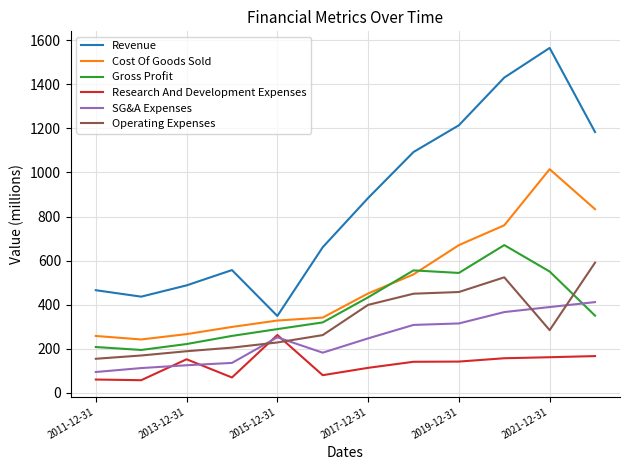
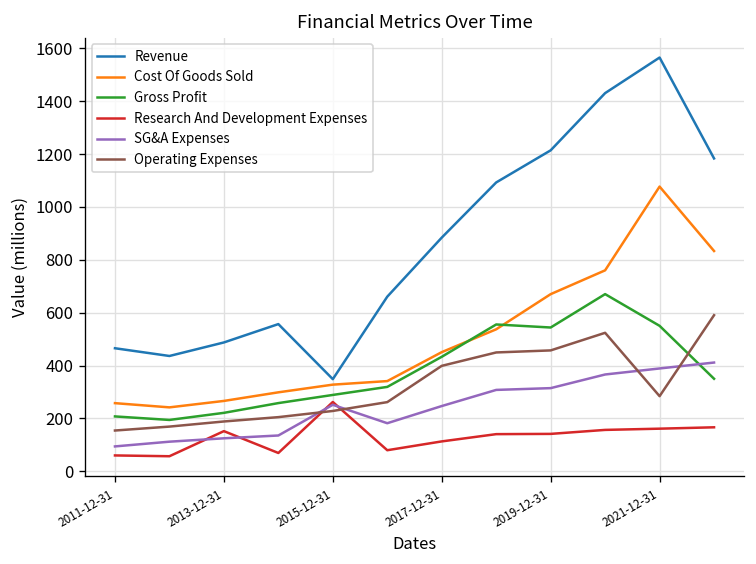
  {
    "Revenue": {
      "2011-12-31": 470,
      "2013-12-31": 490,
      "2015-12-31": 350,
      "2017-12-31": 880,
      "2019-12-31": 1210,
      "2021-12-31": 1560
    },
    "Cost Of Goods Sold": {
      "2011-12-31": 260,
      "2013-12-31": 270,
      "2015-12-31": 330,
      "2017-12-31": 450,
      "2019-12-31": 670,
-     "2021-12-31": 1010
+     "2021-12-31": 1080
    },
    "Gross Profit": {
      "2011-12-31": 210,
      "2013-12-31": 220,
      "2015-12-31": 290,
      "2017-12-31": 430,
      "2019-12-31": 540,
      "2021-12-31": 550
    },
    "Research And Development Expenses": {
      "2011-12-31": 60,
      "2013-12-31": 150,
      "2017-12-31": 110,
      "2019-12-31": 140,
      "2021-12-31": 160
    },
    "SG&A Expenses": {
      "2011-12-31": 90,
      "2013-12-31": 120,
      "2017-12-31": 250,
      "2019-12-31": 310,
      "2021-12-31": 390
    },
    "Operating Expenses": {
      "2011-12-31": 150,
      "2013-12-31": 190,
      "2015-12-31": 230,
      "2017-12-31": 400,
      "2019-12-31": 460,
      "2021-12-31": 280
    }
  }
